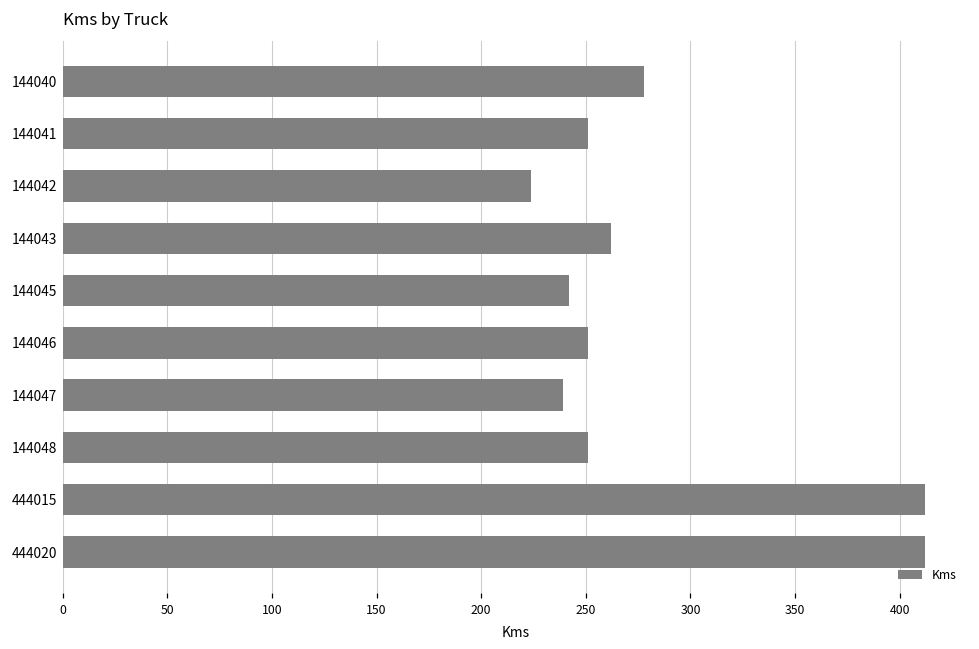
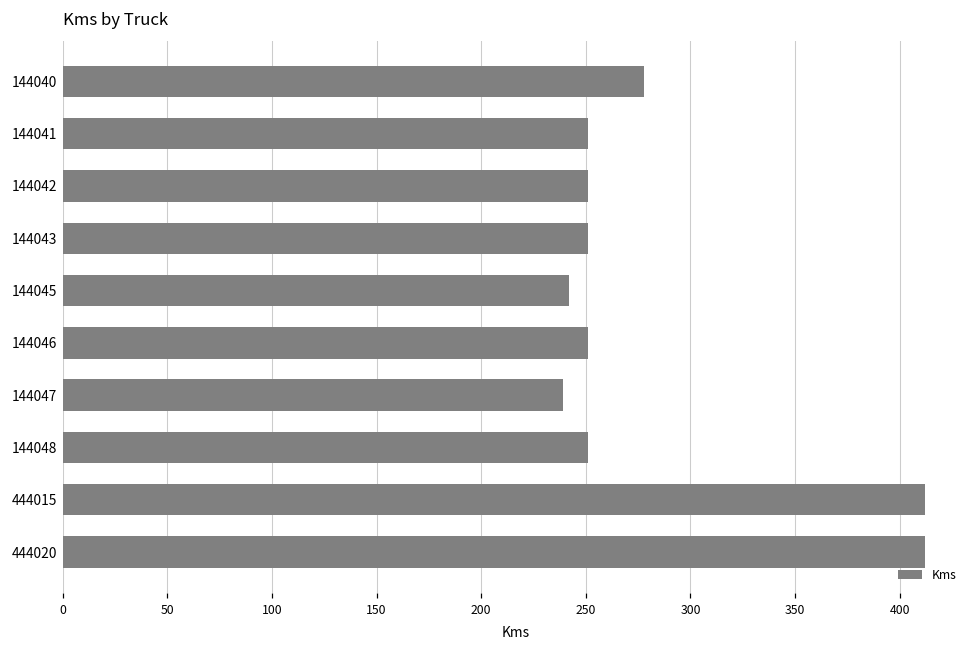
  {
    "144040": 278,
    "144041": 251,
-   "144042": 224,
-   "144043": 262,
+   "144042": 251,
+   "144043": 251,
    "144045": 242,
    "144046": 251,
    "144047": 239,
    "144048": 251,
    "444015": 412,
    "444020": 412
  }
